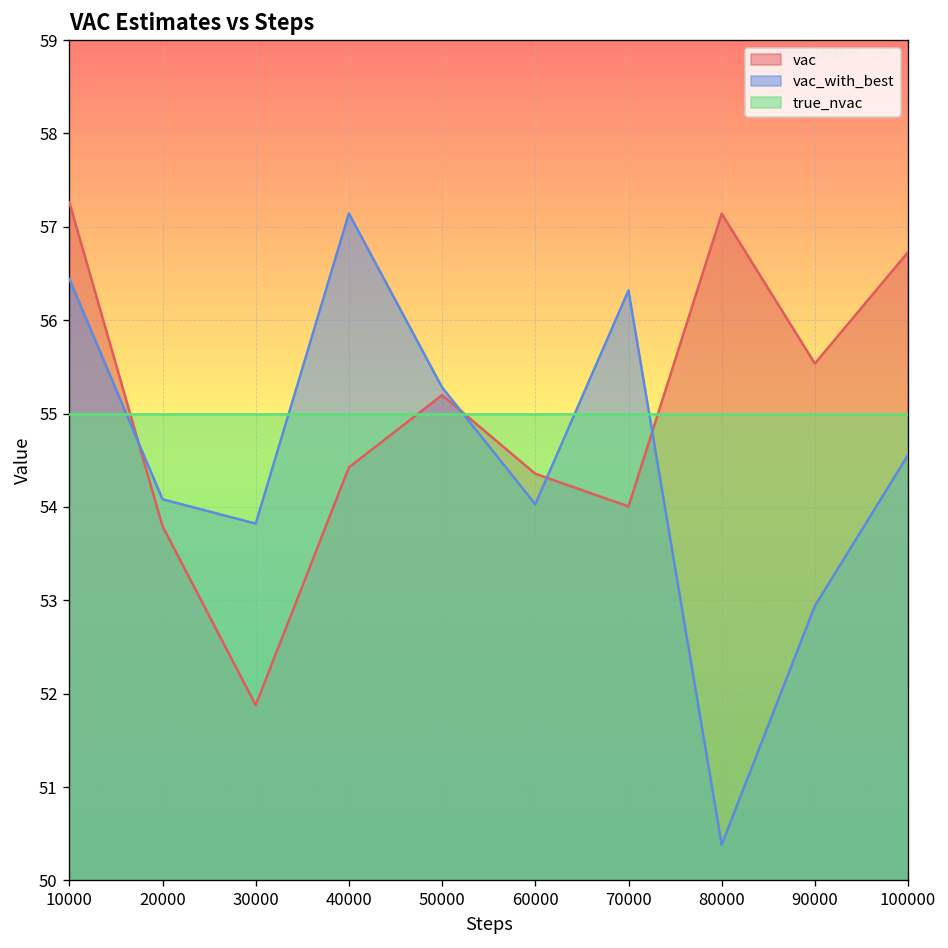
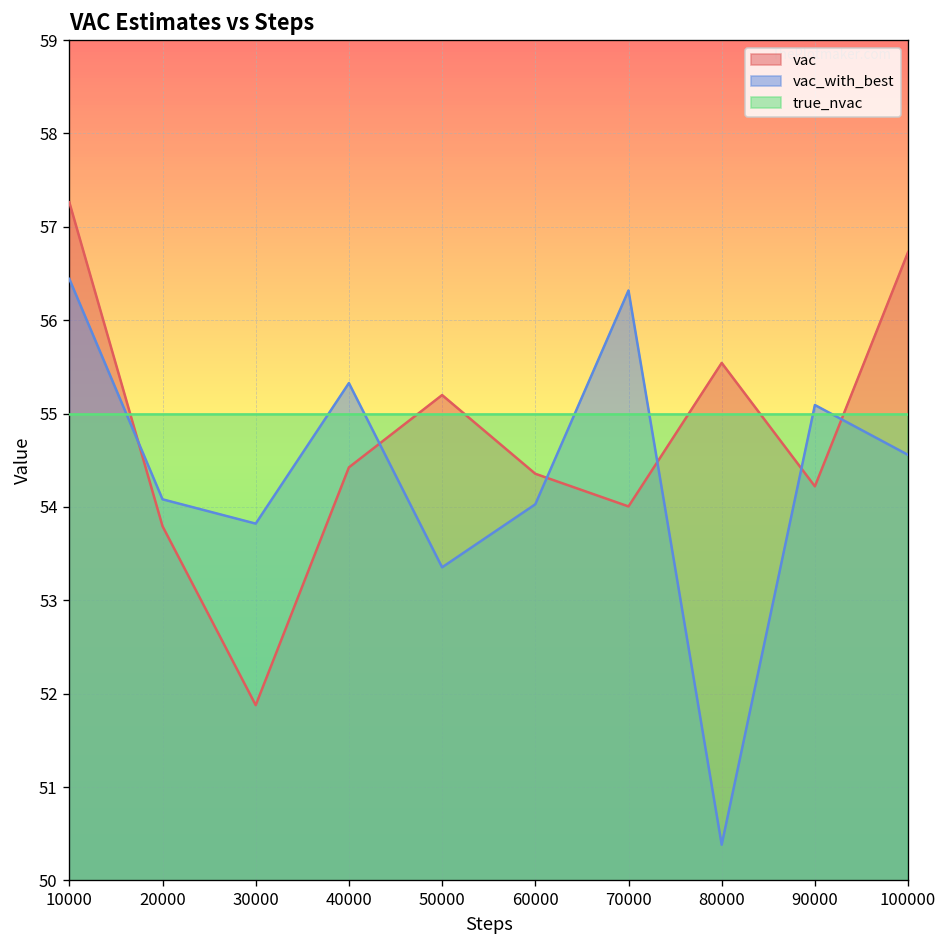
  {
    "vac": {
      "10000": 57.3,
      "20000": 53.8,
      "30000": 51.9,
      "40000": 54.4,
      "50000": 55.2,
      "60000": 54.4,
      "70000": 54.0,
-     "80000": 57.1,
-     "90000": 55.5,
+     "80000": 55.5,
+     "90000": 54.2,
      "100000": 56.7
    },
    "vac_with_best": {
      "10000": 56.4,
      "20000": 54.1,
      "30000": 53.8,
-     "40000": 57.1,
-     "50000": 55.3,
+     "40000": 55.3,
+     "50000": 53.4,
      "60000": 54.0,
      "70000": 56.3,
      "80000": 50.4,
-     "90000": 52.9,
+     "90000": 55.1,
      "100000": 54.6
    },
    "true_nvac": {
      "10000": 55.0,
      "20000": 55.0,
      "30000": 55.0,
      "40000": 55.0,
      "50000": 55.0,
      "60000": 55.0,
      "70000": 55.0,
      "80000": 55.0,
      "90000": 55.0,
      "100000": 55.0
    }
  }
